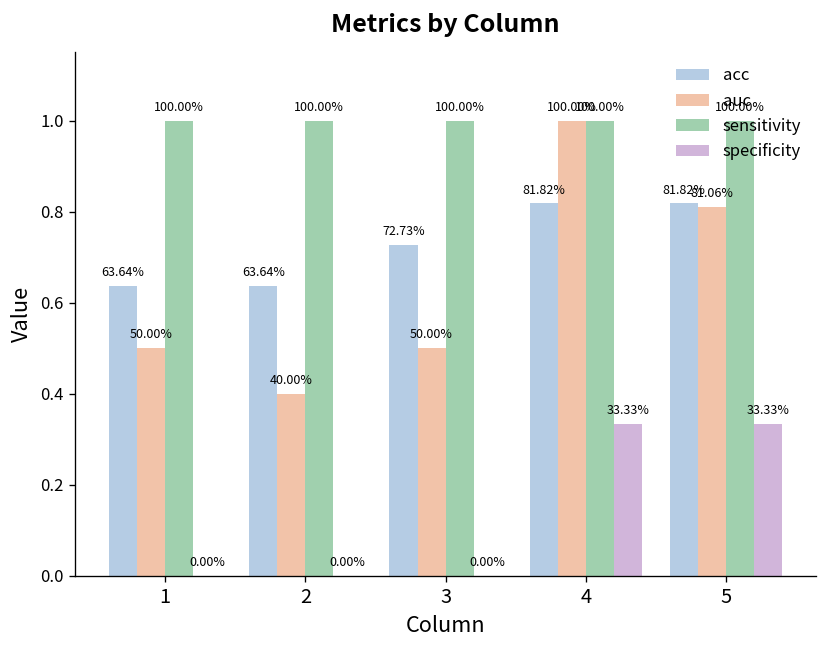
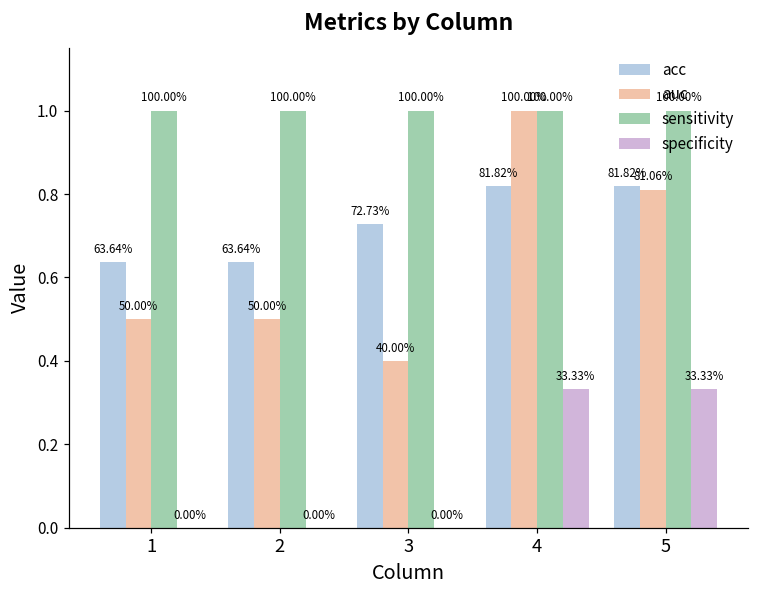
  {
    "auc": {
      "1": "50.00%",
-     "2": "40.00%",
-     "3": "50.00%"
+     "2": "50.00%",
+     "3": "40.00%"
    },
    "sensitivity": {
      "1": "100.00%",
      "2": "100.00%",
      "3": "100.00%",
      "5": "100.00%"
    }
  }
